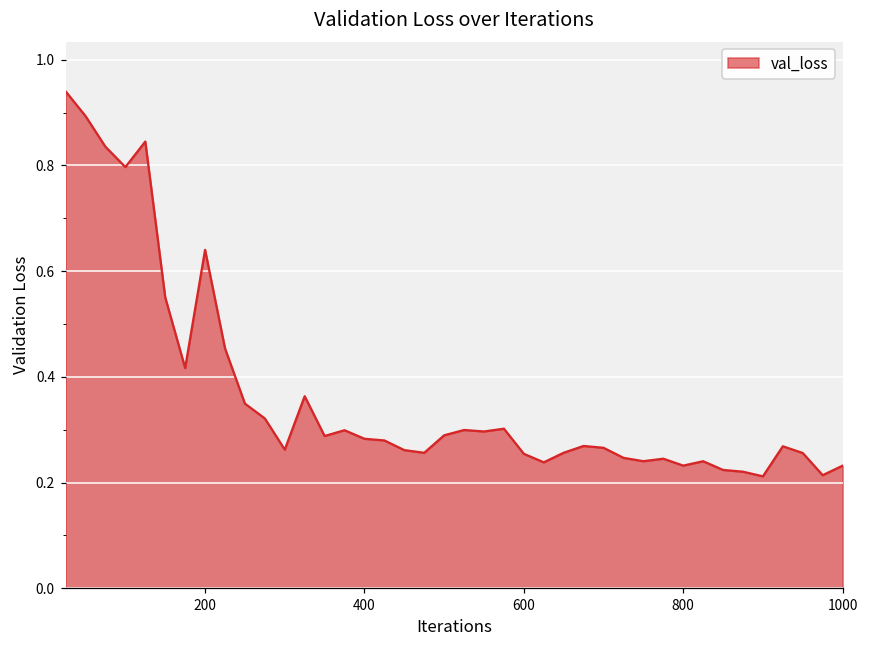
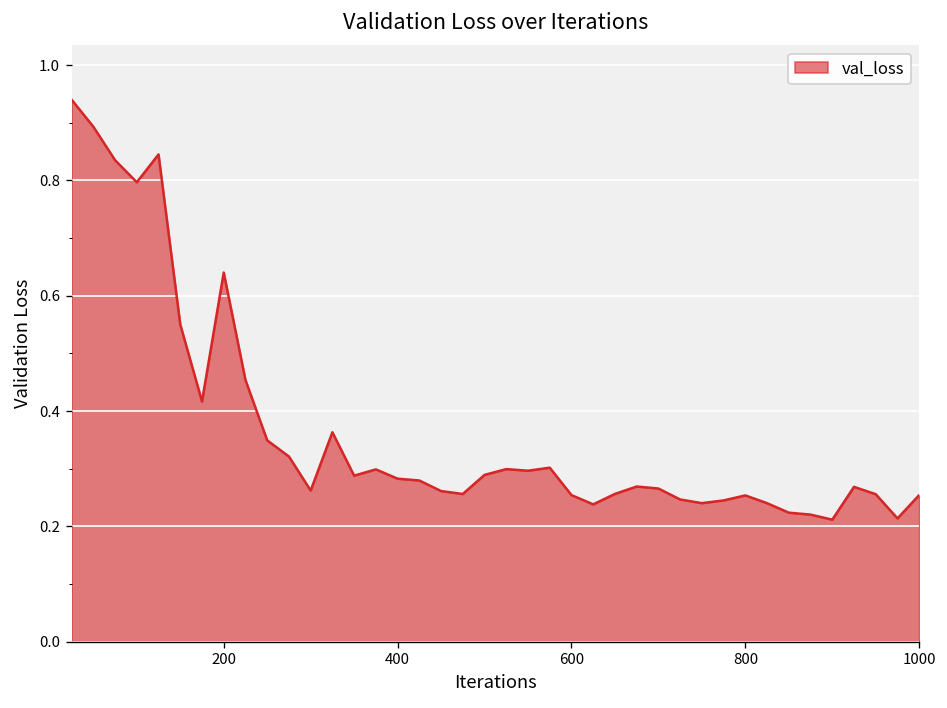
  {
    "200": 0.64,
    "400": 0.28,
    "600": 0.25,
-   "800": 0.23,
-   "1000": 0.23
+   "800": 0.25,
+   "1000": 0.25
  }
